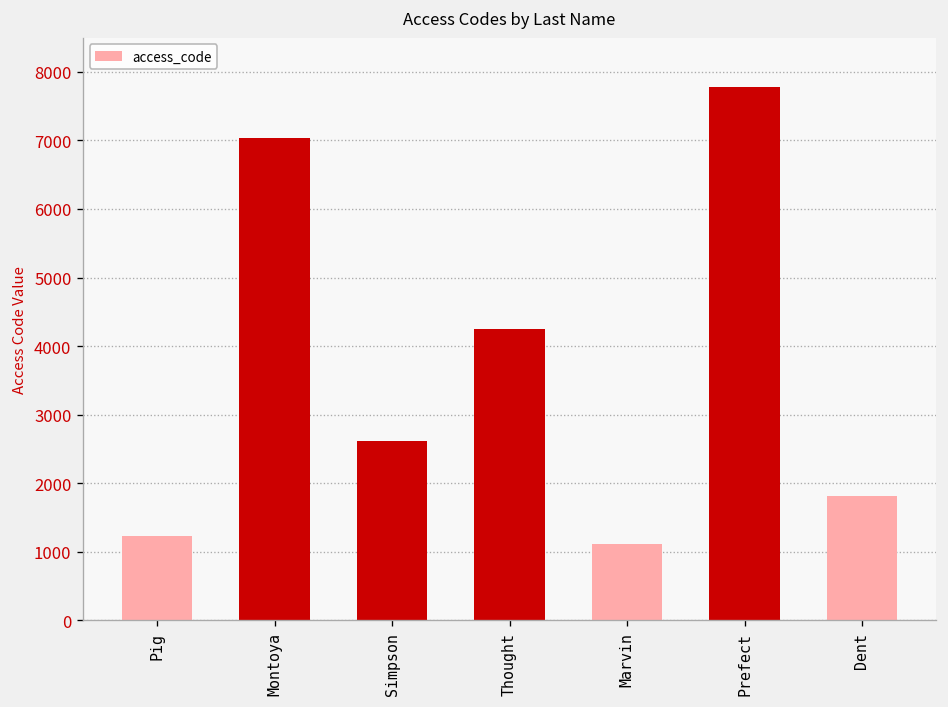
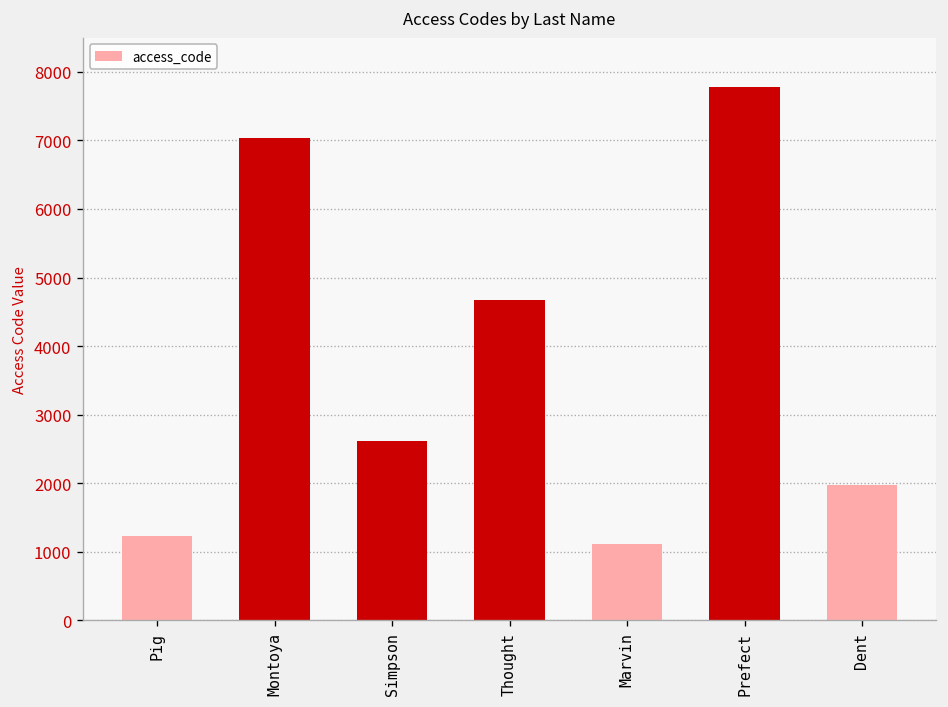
  {
    "Pig": 1200,
    "Montoya": 7000,
    "Simpson": 2600,
-   "Thought": 4200,
+   "Thought": 4700,
    "Marvin": 1100,
    "Prefect": 7800,
-   "Dent": 1800
+   "Dent": 2000
  }
